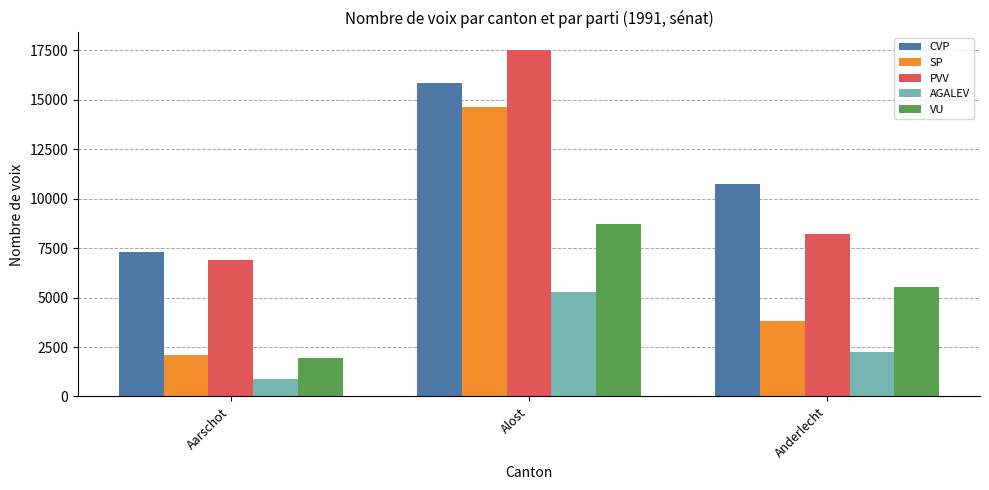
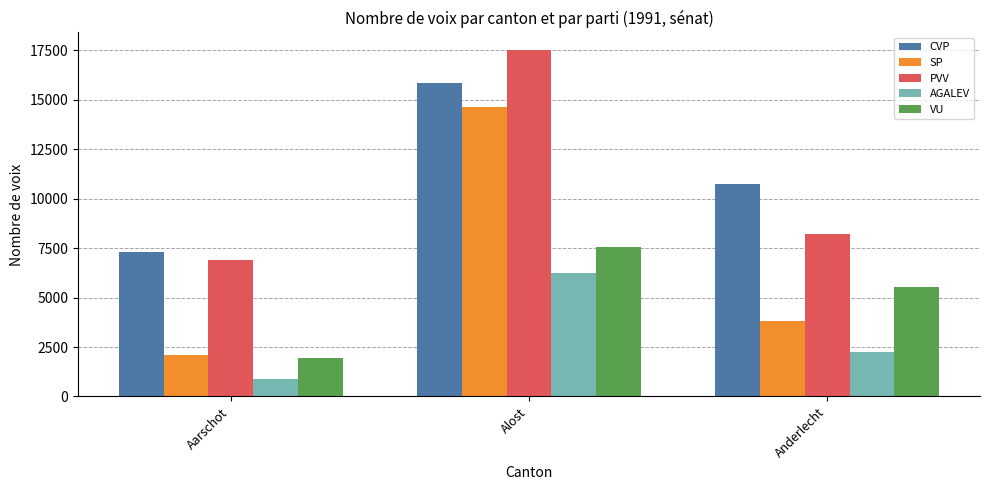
  {
    "CVP": {
      "Aarschot": 7300,
      "Alost": 15900,
      "Anderlecht": 10800
    },
    "SP": {
      "Aarschot": 2100,
      "Alost": 14600,
      "Anderlecht": 3800
    },
    "PVV": {
      "Aarschot": 6900,
      "Alost": 17500,
      "Anderlecht": 8200
    },
    "AGALEV": {
      "Aarschot": 900,
-     "Alost": 5300,
+     "Alost": 6300,
      "Anderlecht": 2200
    },
    "VU": {
      "Aarschot": 1900,
-     "Alost": 8700,
+     "Alost": 7500,
      "Anderlecht": 5500
    }
  }
